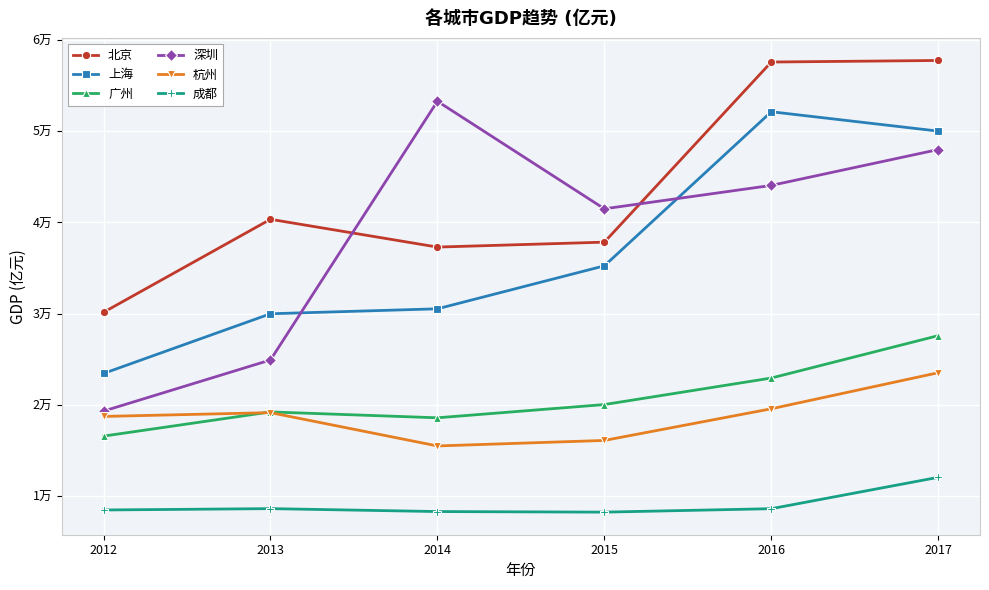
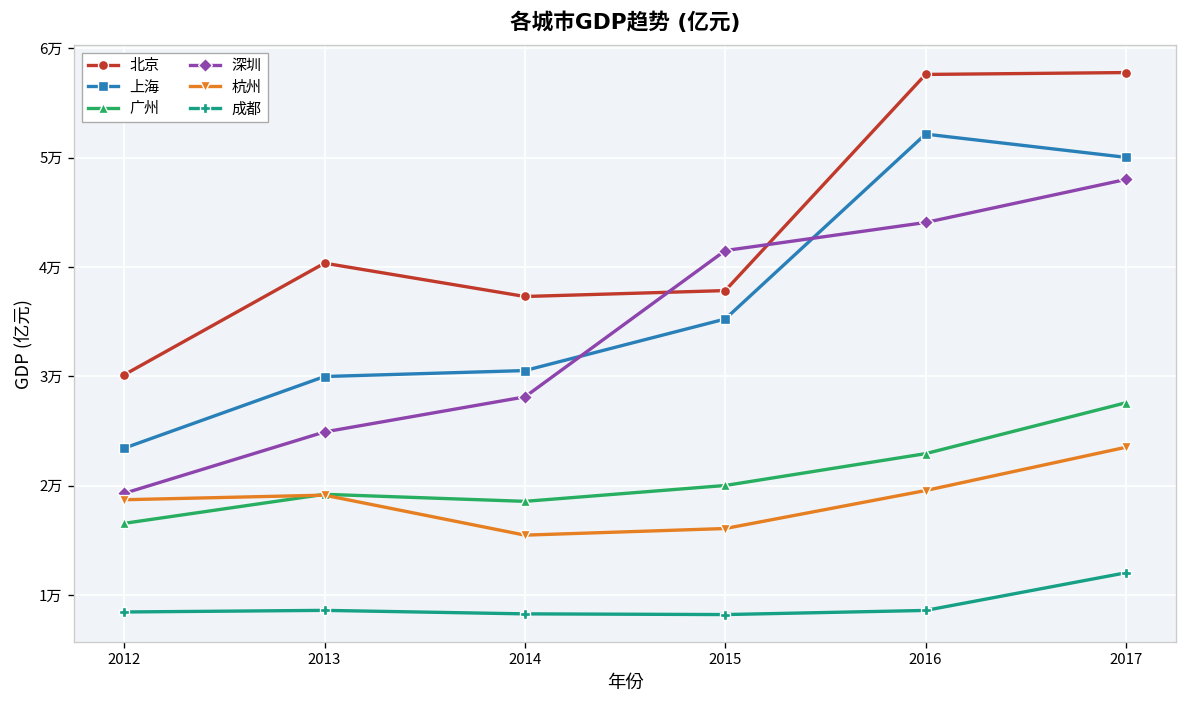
  {
    "北京": {
      "2012": "3.0万",
      "2013": "4.0万",
      "2014": "3.7万",
      "2015": "3.8万",
      "2016": "5.8万",
      "2017": "5.8万"
    },
    "上海": {
      "2012": "2.3万",
      "2013": "3.0万",
      "2014": "3.1万",
      "2015": "3.5万",
      "2016": "5.2万",
      "2017": "5.0万"
    },
    "深圳": {
      "2012": "1.9万",
      "2013": "2.5万",
-     "2014": "5.3万",
+     "2014": "2.8万",
      "2015": "4.1万",
      "2016": "4.4万",
      "2017": "4.8万"
    },
    "杭州": {
      "2012": "1.9万",
      "2014": "1.5万",
      "2015": "1.6万",
      "2016": "2.0万",
      "2017": "2.4万"
    }
  }
